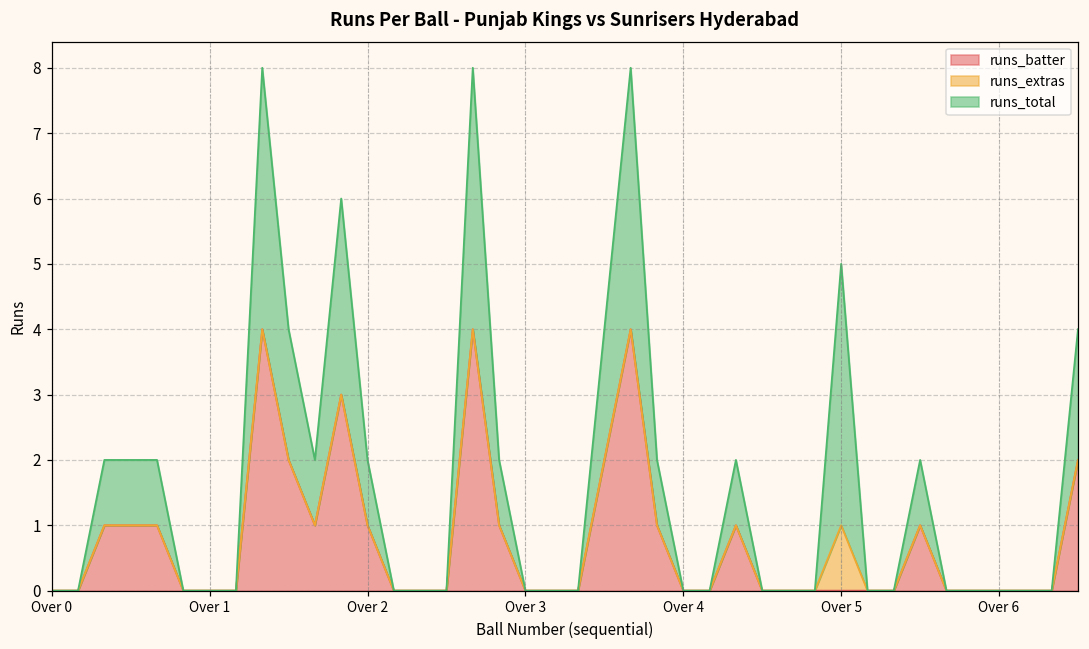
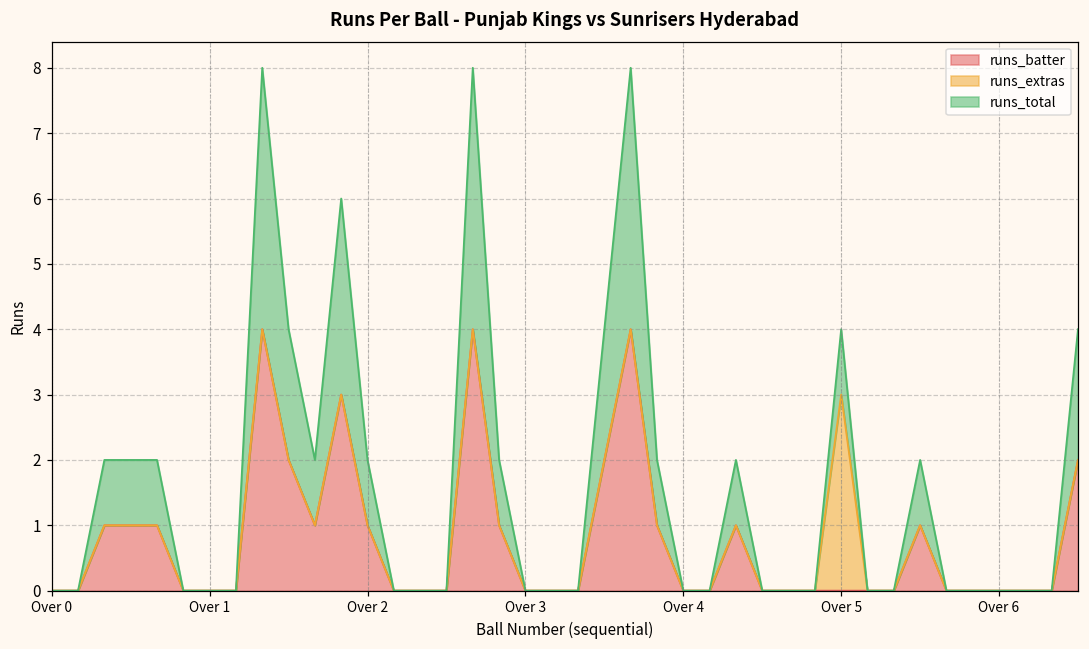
  {
    "runs_batter": {
      "Over 5": 0
    },
    "runs_extras": {
-     "Over 5": 1
+     "Over 5": 3
    },
    "runs_total": {
      "Over 2": 1,
-     "Over 5": 4
+     "Over 5": 1
    }
  }
